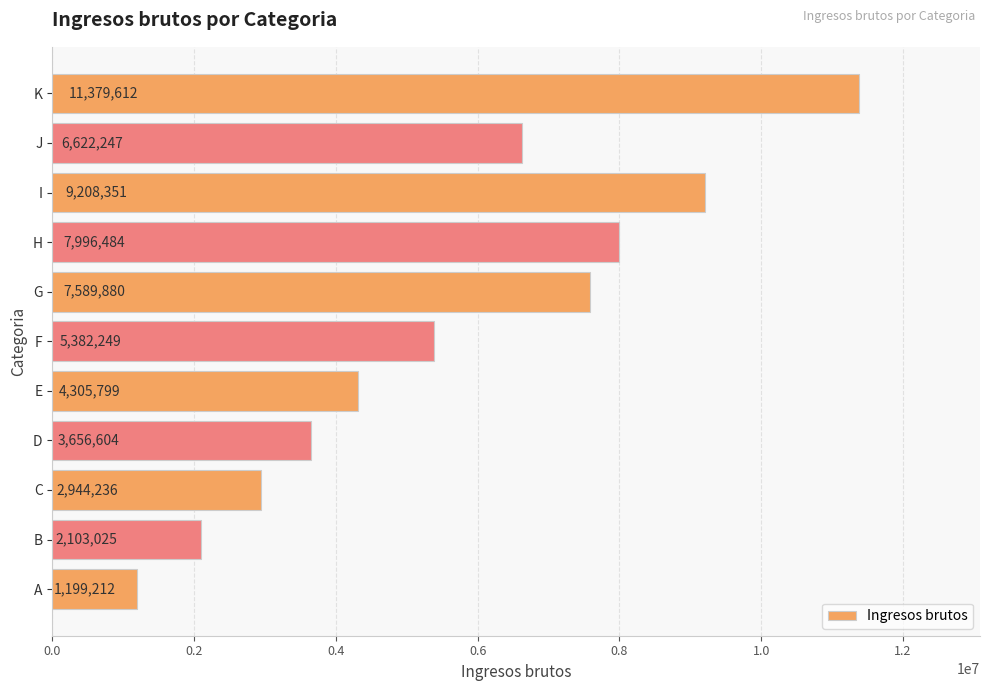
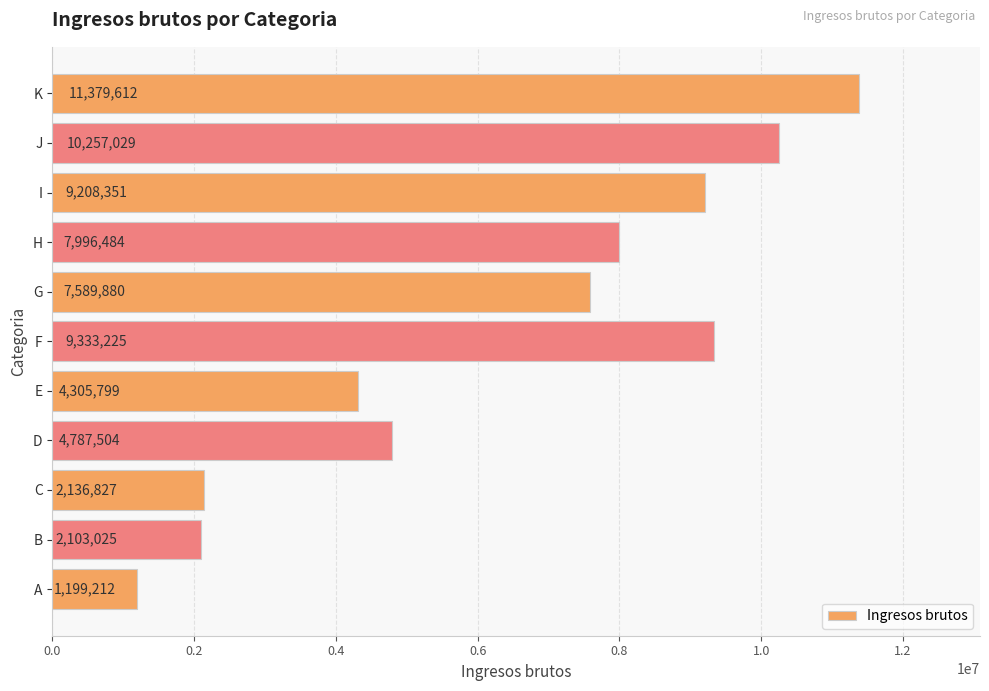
  {
    "K": "11,379,612",
-   "J": "6,622,247",
+   "J": "10,257,029",
    "I": "9,208,351",
    "H": "7,996,484",
    "G": "7,589,880",
-   "F": "5,382,249",
+   "F": "9,333,225",
    "E": "4,305,799",
-   "D": "3,656,604",
-   "C": "2,944,236",
+   "D": "4,787,504",
+   "C": "2,136,827",
    "B": "2,103,025",
    "A": "1,199,212"
  }
